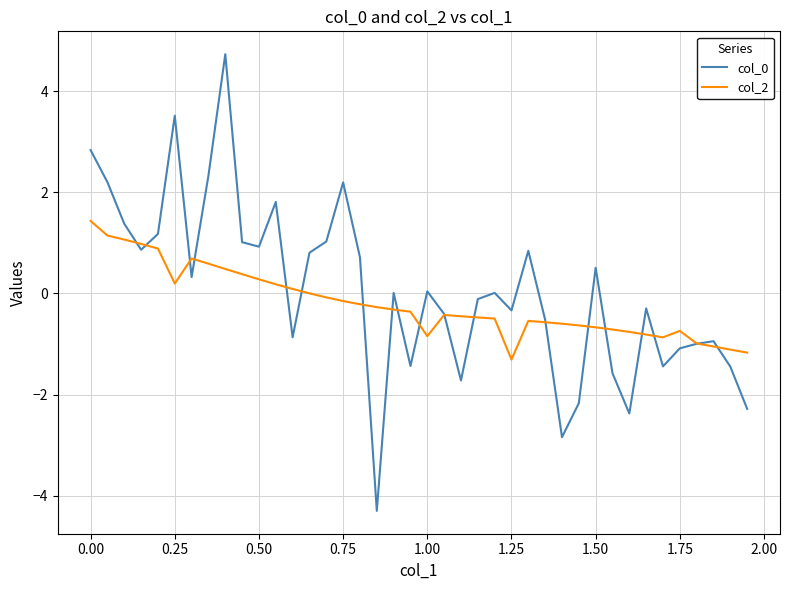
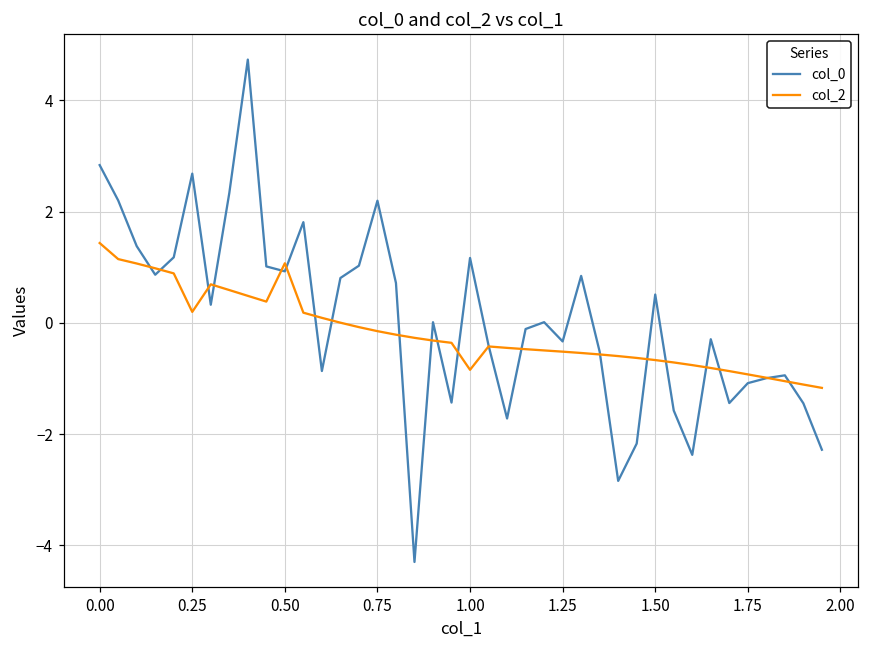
  {
    "col_0": {
      "0.00": 2.8,
-     "0.25": 3.5,
+     "0.25": 2.7,
      "0.50": 0.9,
      "0.75": 2.2,
-     "1.00": 0.0,
+     "1.00": 1.2,
      "1.25": -0.3,
      "1.50": 0.5,
      "1.75": -1.1
    },
    "col_2": {
      "0.00": 1.4,
      "0.25": 0.2,
-     "0.50": 0.3,
+     "0.50": 1.1,
      "0.75": -0.1,
      "1.00": -0.8,
-     "1.25": -1.3,
+     "1.25": -0.5,
      "1.50": -0.7,
-     "1.75": -0.7
+     "1.75": -0.9
    }
  }
